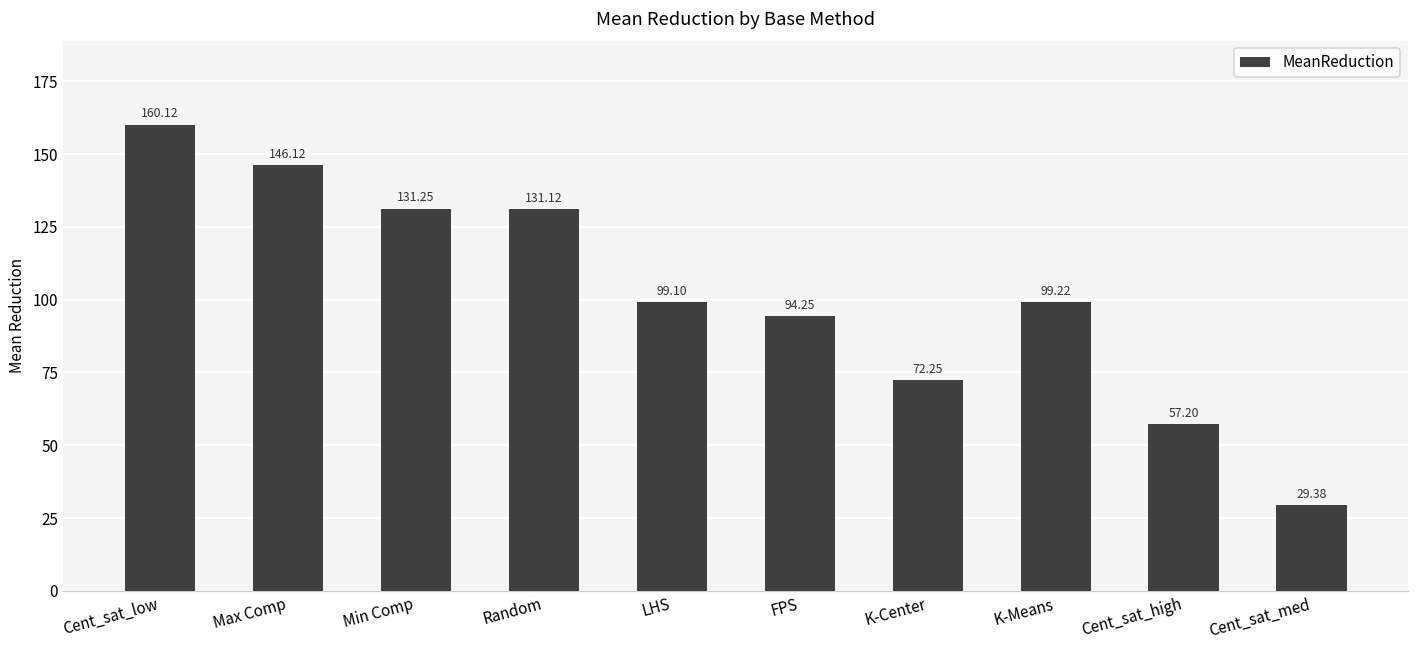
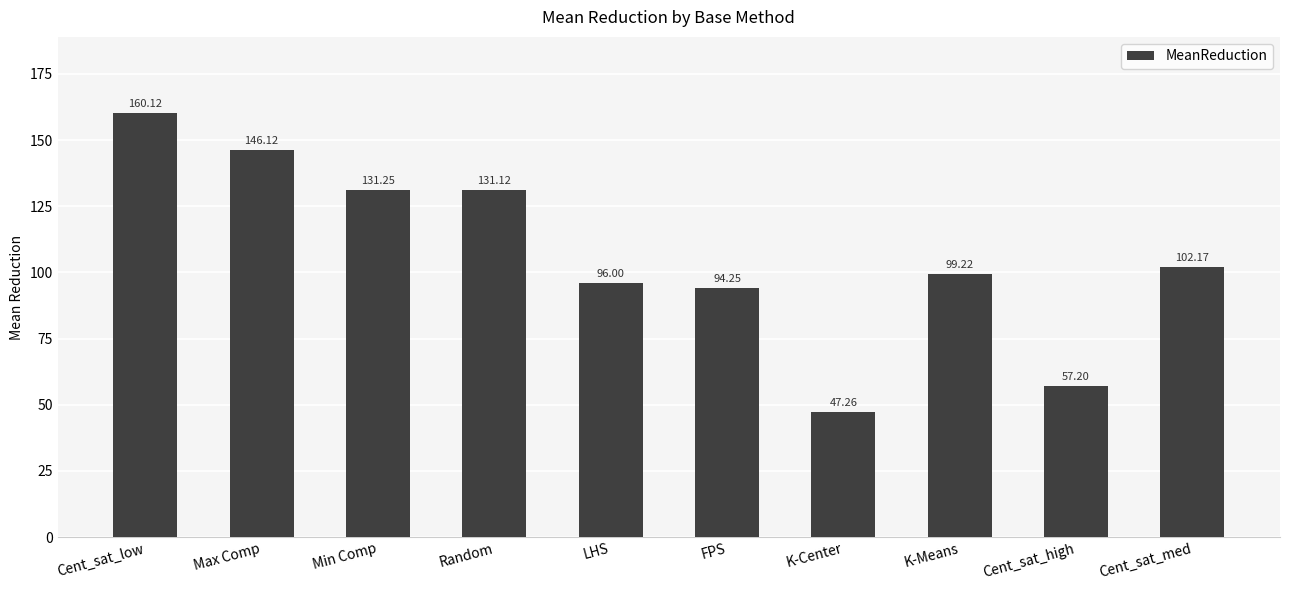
  {
    "Cent_sat_low": 160.12,
    "Max Comp": 146.12,
    "Min Comp": 131.25,
    "Random": 131.12,
-   "LHS": 99.10,
+   "LHS": 96.00,
    "FPS": 94.25,
-   "K-Center": 72.25,
+   "K-Center": 47.26,
    "K-Means": 99.22,
    "Cent_sat_high": 57.20,
-   "Cent_sat_med": 29.38
+   "Cent_sat_med": 102.17
  }
